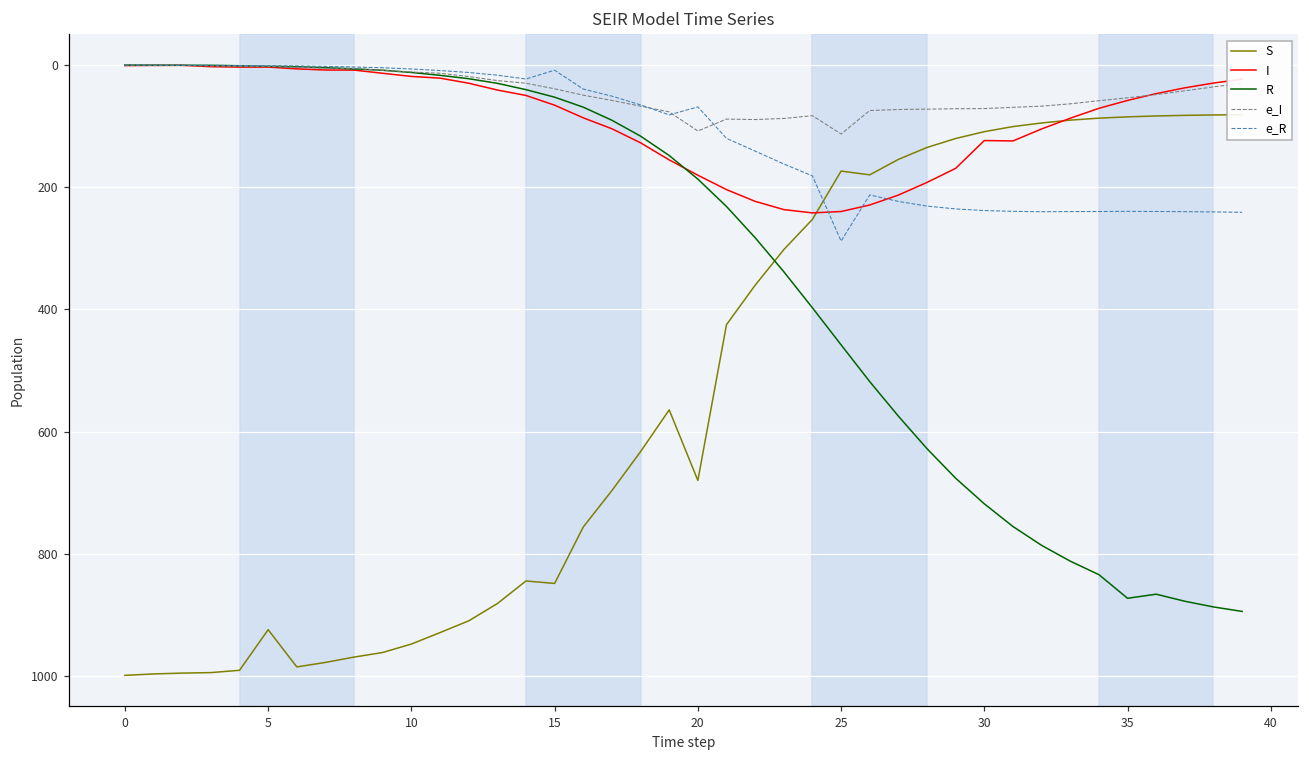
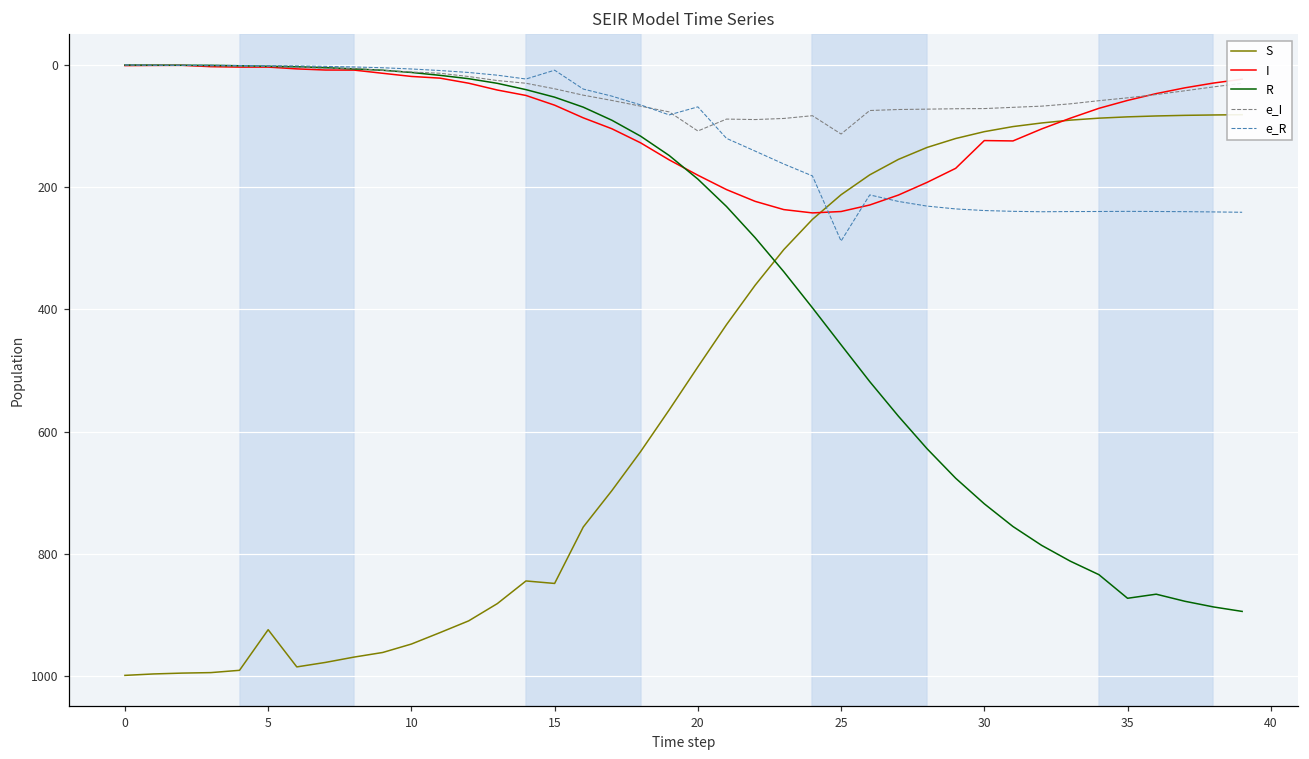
  {
    "S": {
      "0": 1000,
      "5": 920,
      "10": 950,
      "15": 850,
-     "20": 680,
-     "25": 170,
+     "20": 490,
+     "25": 210,
      "30": 110,
      "35": 80
    },
    "I": {
      "10": 20,
      "15": 70,
      "20": 180,
      "25": 240,
      "30": 120
    },
    "R": {
      "15": 50,
      "20": 190,
      "25": 460,
      "30": 720,
      "35": 870
    },
    "e_I": {
      "15": 40,
      "20": 110,
      "25": 110,
      "30": 70
    },
    "e_R": {
      "10": 10,
      "15": 10,
      "20": 70,
      "25": 290,
      "30": 240,
      "35": 240
    }
  }
